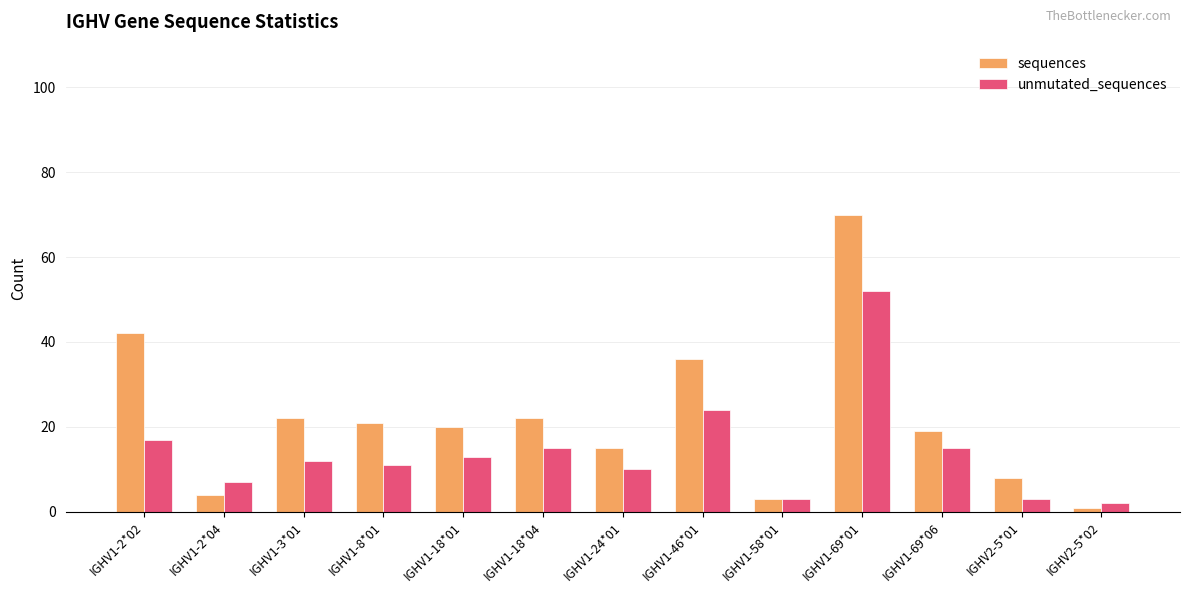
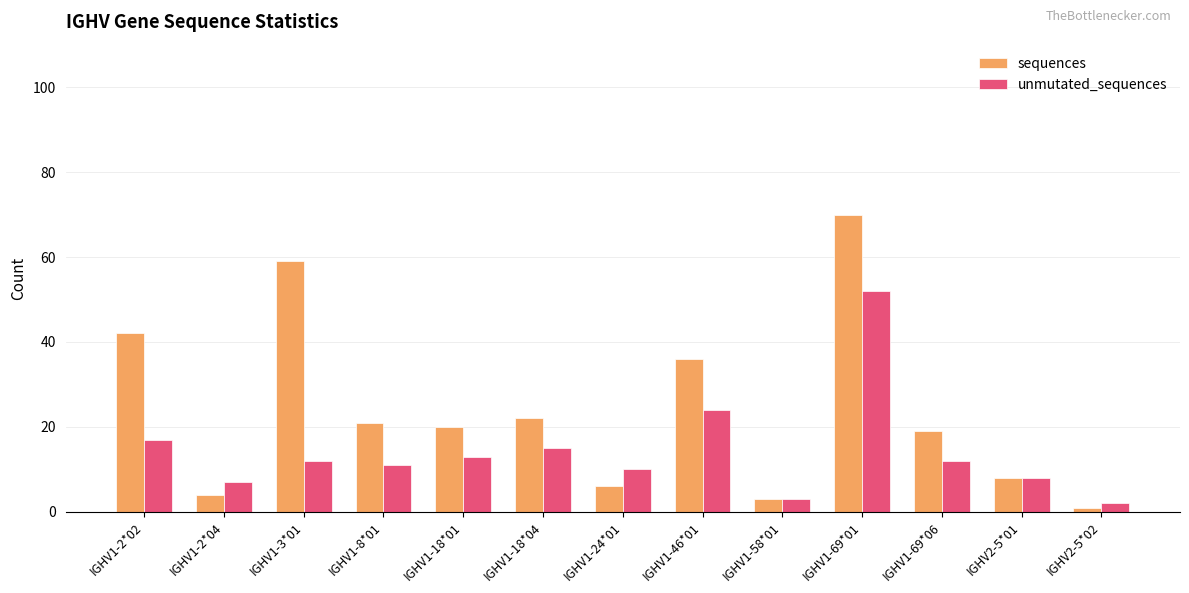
  {
    "sequences": {
      "IGHV1-2*02": 42,
      "IGHV1-2*04": 4,
-     "IGHV1-3*01": 22,
+     "IGHV1-3*01": 59,
      "IGHV1-8*01": 21,
      "IGHV1-18*01": 20,
      "IGHV1-18*04": 22,
-     "IGHV1-24*01": 15,
+     "IGHV1-24*01": 6,
      "IGHV1-46*01": 36,
      "IGHV1-58*01": 3,
      "IGHV1-69*01": 70,
      "IGHV1-69*06": 19,
      "IGHV2-5*01": 8,
      "IGHV2-5*02": 1
    },
    "unmutated_sequences": {
      "IGHV1-2*02": 17,
      "IGHV1-2*04": 7,
      "IGHV1-3*01": 12,
      "IGHV1-8*01": 11,
      "IGHV1-18*01": 13,
      "IGHV1-18*04": 15,
      "IGHV1-24*01": 10,
      "IGHV1-46*01": 24,
      "IGHV1-58*01": 3,
      "IGHV1-69*01": 52,
-     "IGHV1-69*06": 15,
-     "IGHV2-5*01": 3,
+     "IGHV1-69*06": 12,
+     "IGHV2-5*01": 8,
      "IGHV2-5*02": 2
    }
  }
